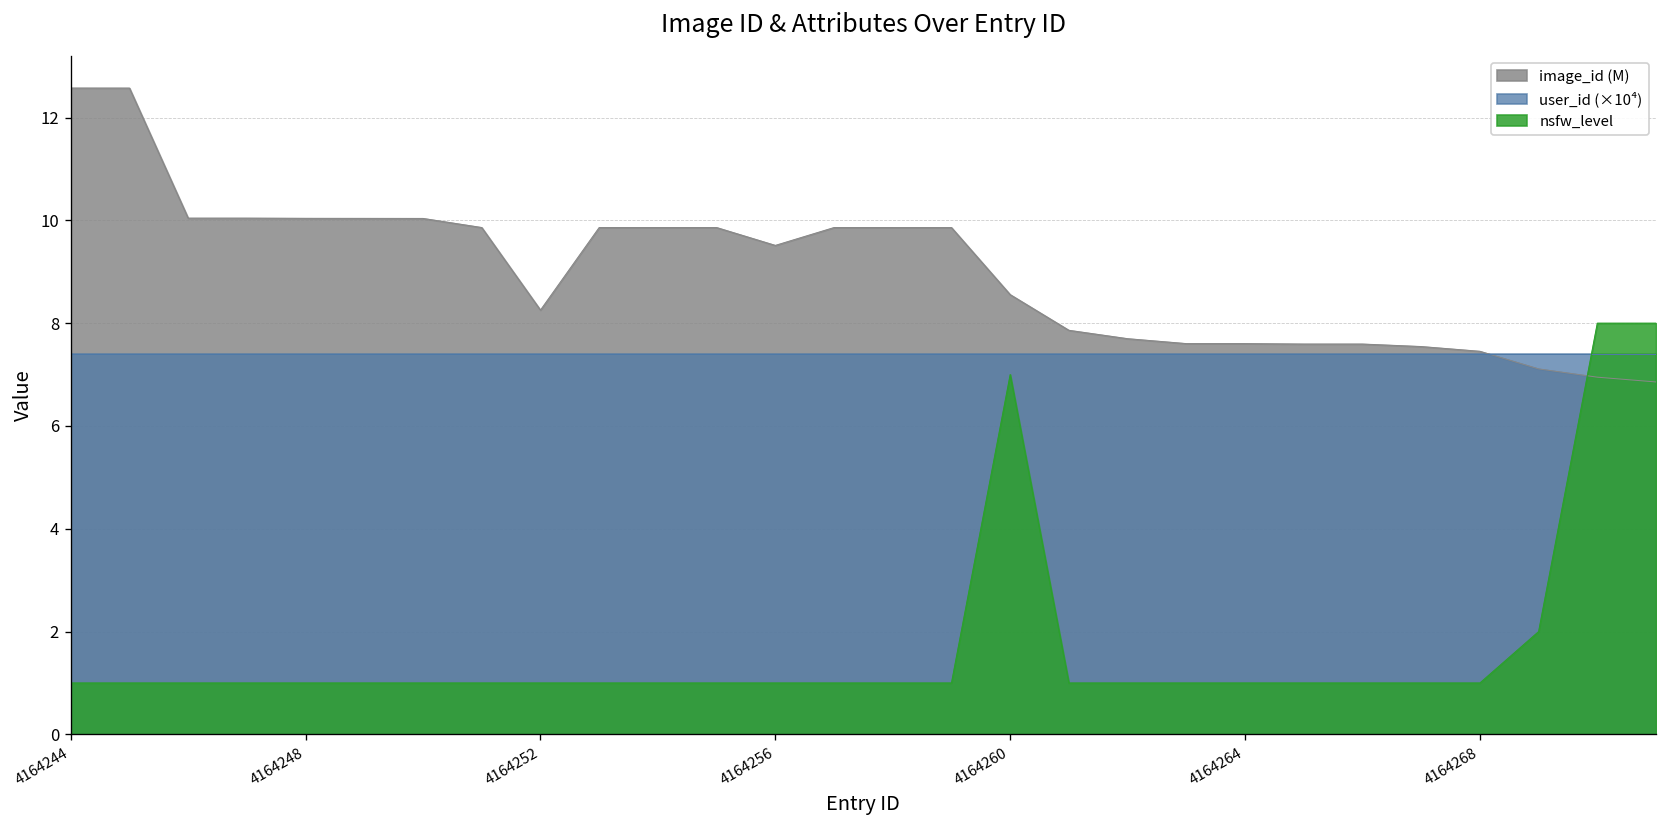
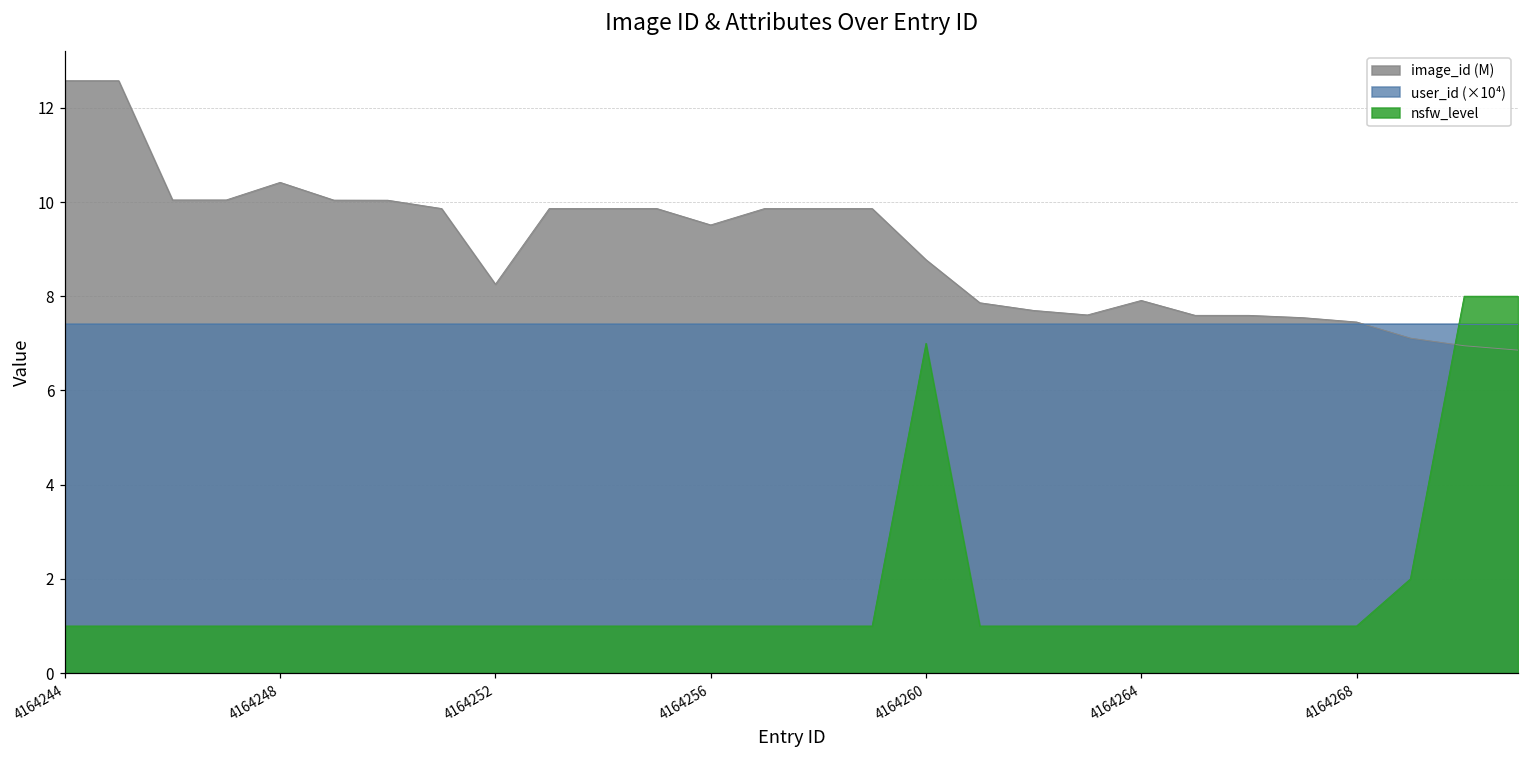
  {
    "image_id (M)": {
      "4164244": 12.6,
-     "4164248": 10.0,
+     "4164248": 10.4,
      "4164252": 8.3,
      "4164256": 9.5,
-     "4164260": 8.6,
-     "4164264": 7.6
+     "4164260": 8.8,
+     "4164264": 7.9
    },
    "user_id (×10⁴)": {
      "4164244": 7.4,
      "4164248": 7.4,
      "4164252": 7.4,
      "4164256": 7.4,
      "4164260": 7.4,
      "4164264": 7.4
    },
    "nsfw_level": {
      "4164244": 1.0,
      "4164248": 1.0,
      "4164252": 1.0,
      "4164256": 1.0,
      "4164260": 7.0,
      "4164264": 1.0,
      "4164268": 1.0
    }
  }
